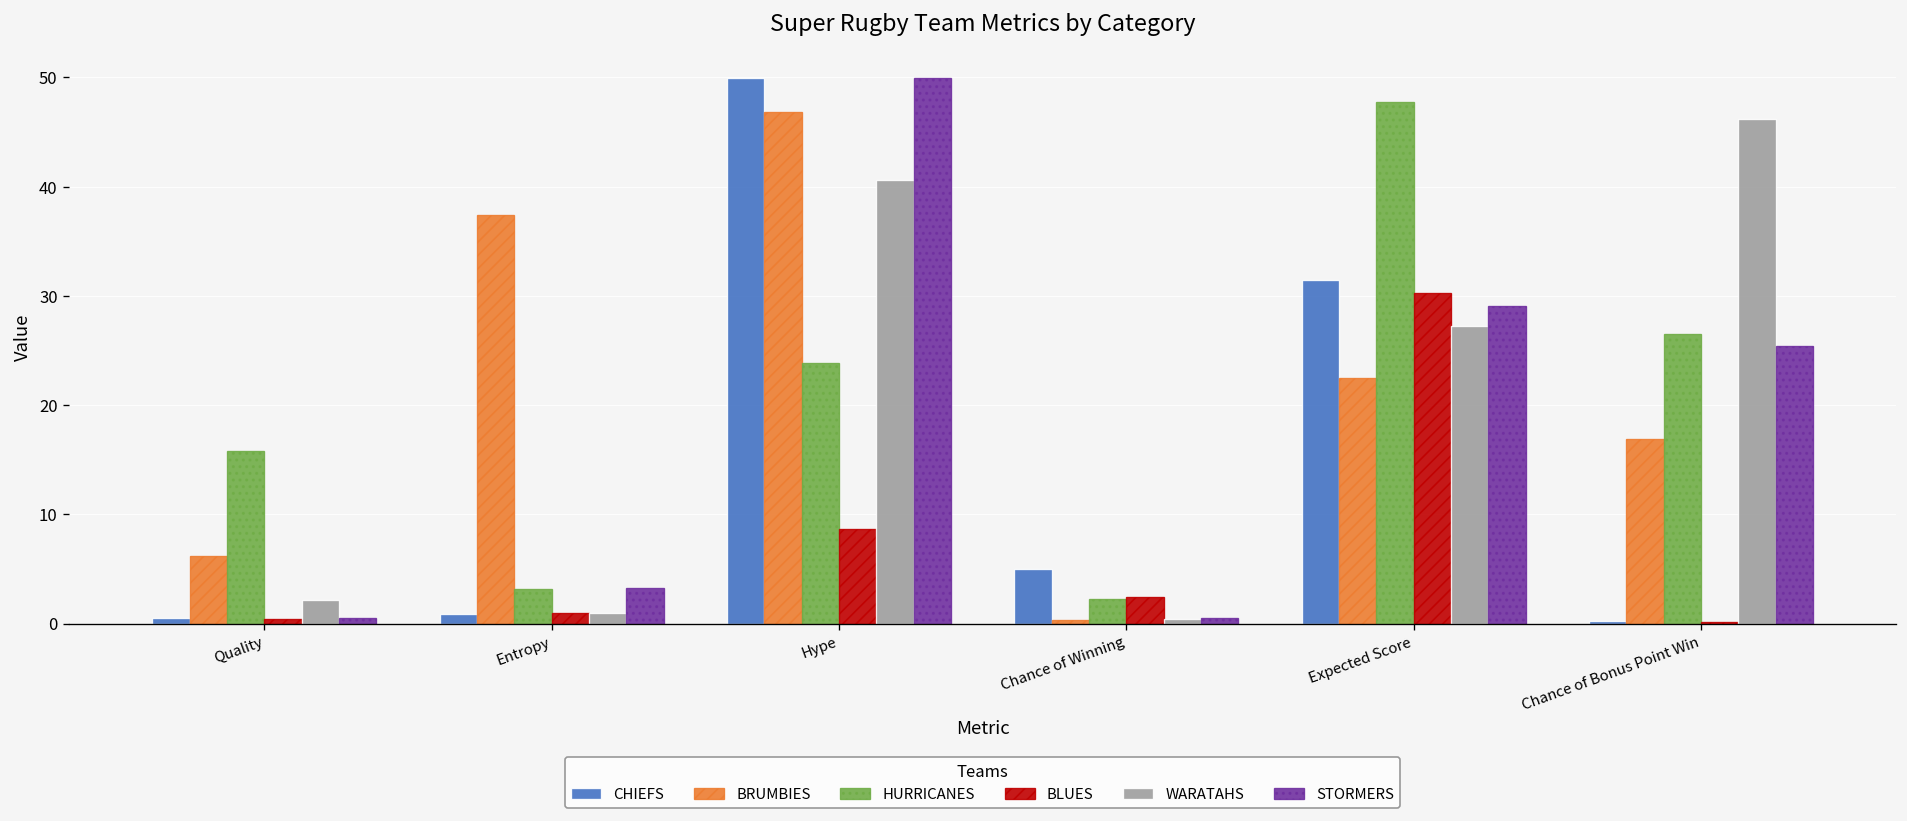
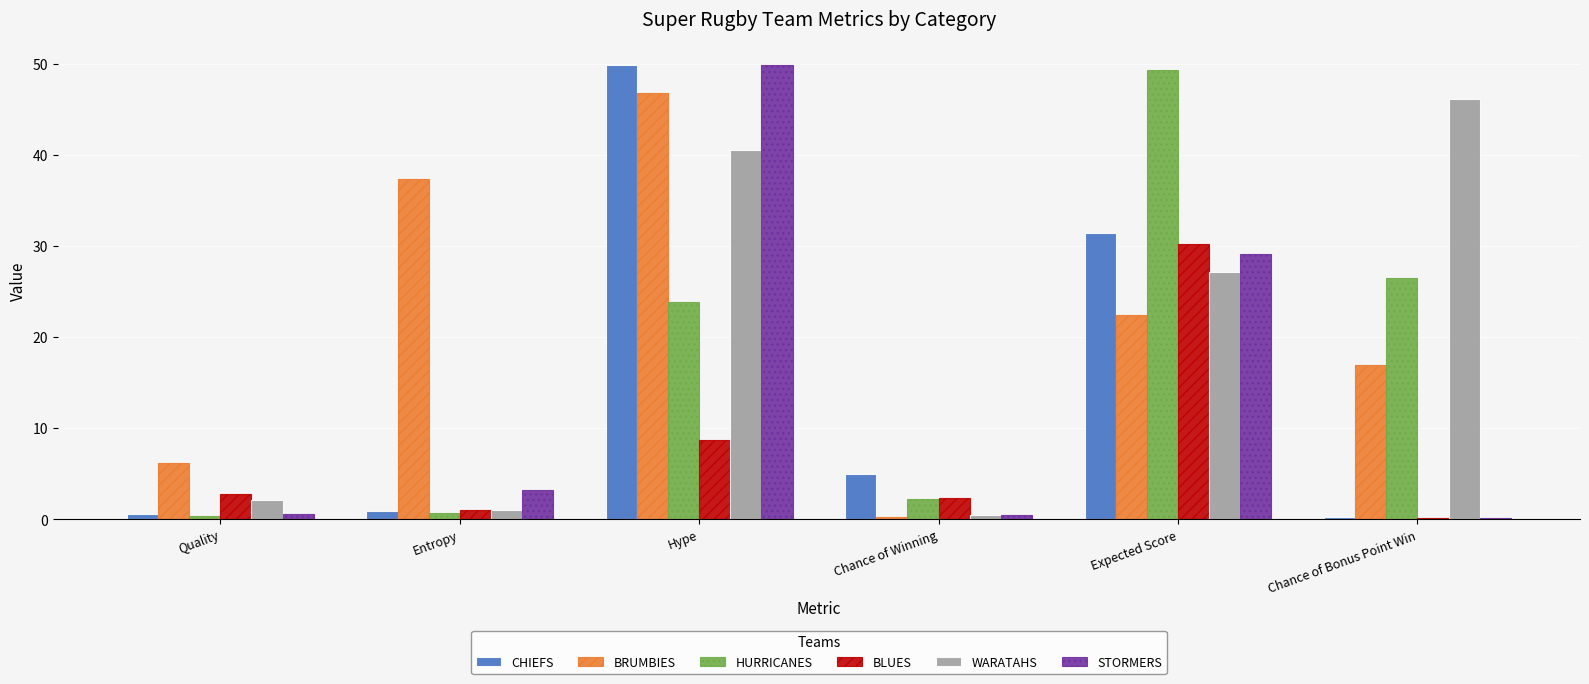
  {
    "CHIEFS": {
      "Quality": 1,
      "Entropy": 1,
      "Hype": 50,
      "Chance of Winning": 5,
      "Expected Score": 31
    },
    "BRUMBIES": {
      "Quality": 6,
      "Entropy": 37,
      "Hype": 47,
      "Chance of Winning": 0,
      "Expected Score": 22,
      "Chance of Bonus Point Win": 17
    },
    "HURRICANES": {
-     "Quality": 16,
-     "Entropy": 3,
+     "Quality": 0,
+     "Entropy": 1,
      "Hype": 24,
      "Chance of Winning": 2,
-     "Expected Score": 48,
+     "Expected Score": 49,
      "Chance of Bonus Point Win": 27
    },
    "BLUES": {
-     "Quality": 0,
+     "Quality": 3,
      "Entropy": 1,
      "Hype": 9,
      "Chance of Winning": 2,
      "Expected Score": 30
    },
    "WARATAHS": {
      "Quality": 2,
      "Entropy": 1,
      "Hype": 41,
      "Chance of Winning": 0,
      "Expected Score": 27,
      "Chance of Bonus Point Win": 46
    },
    "STORMERS": {
      "Quality": 1,
      "Entropy": 3,
      "Hype": 50,
      "Chance of Winning": 1,
      "Expected Score": 29,
-     "Chance of Bonus Point Win": 25
+     "Chance of Bonus Point Win": 0
    }
  }
